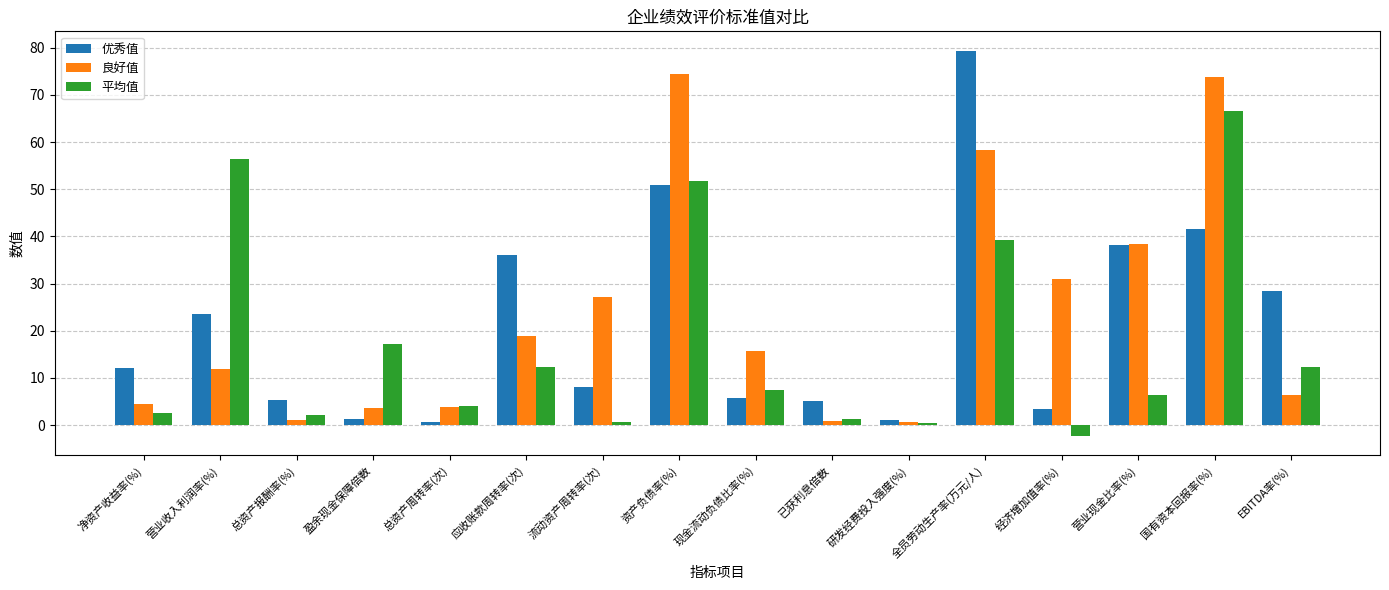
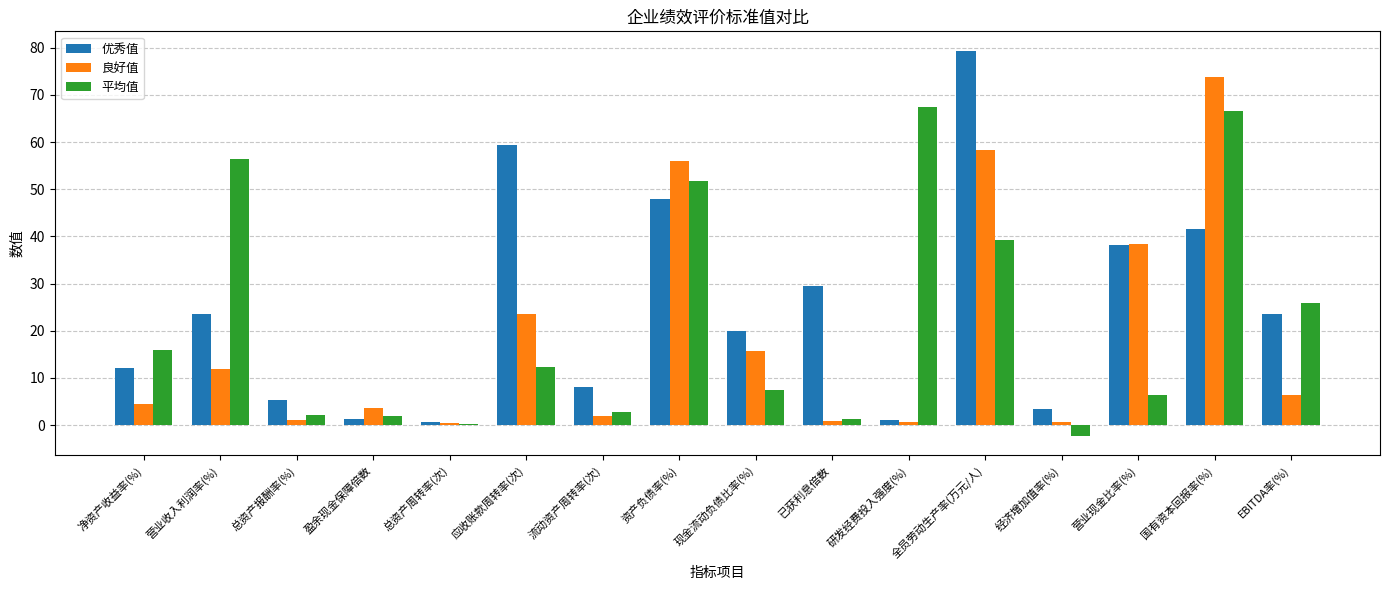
  {
    "优秀值": {
      "净资产收益率(%)": 12,
      "营业收入利润率(%)": 24,
      "总资产报酬率(%)": 5,
      "盈余现金保障倍数": 1,
      "总资产周转率(次)": 1,
-     "应收账款周转率(次)": 36,
+     "应收账款周转率(次)": 59,
      "流动资产周转率(次)": 8,
-     "资产负债率(%)": 51,
-     "现金流动负债比率(%)": 6,
-     "已获利息倍数": 5,
+     "资产负债率(%)": 48,
+     "现金流动负债比率(%)": 20,
+     "已获利息倍数": 30,
      "研发经费投入强度(%)": 1,
      "全员劳动生产率(万元/人)": 79,
      "经济增加值率(%)": 3,
      "营业现金比率(%)": 38,
      "国有资本回报率(%)": 42,
-     "EBITDA率(%)": 28
+     "EBITDA率(%)": 24
    },
    "良好值": {
      "净资产收益率(%)": 4,
      "营业收入利润率(%)": 12,
      "总资产报酬率(%)": 1,
      "盈余现金保障倍数": 4,
-     "总资产周转率(次)": 4,
-     "应收账款周转率(次)": 19,
-     "流动资产周转率(次)": 27,
-     "资产负债率(%)": 75,
+     "总资产周转率(次)": 0,
+     "应收账款周转率(次)": 24,
+     "流动资产周转率(次)": 2,
+     "资产负债率(%)": 56,
      "现金流动负债比率(%)": 16,
      "已获利息倍数": 1,
      "研发经费投入强度(%)": 1,
      "全员劳动生产率(万元/人)": 58,
-     "经济增加值率(%)": 31,
+     "经济增加值率(%)": 1,
      "营业现金比率(%)": 38,
      "国有资本回报率(%)": 74,
      "EBITDA率(%)": 6
    },
    "平均值": {
-     "净资产收益率(%)": 3,
+     "净资产收益率(%)": 16,
      "营业收入利润率(%)": 56,
      "总资产报酬率(%)": 2,
-     "盈余现金保障倍数": 17,
-     "总资产周转率(次)": 4,
+     "盈余现金保障倍数": 2,
+     "总资产周转率(次)": 0,
      "应收账款周转率(次)": 12,
-     "流动资产周转率(次)": 1,
+     "流动资产周转率(次)": 3,
      "资产负债率(%)": 52,
      "现金流动负债比率(%)": 8,
      "已获利息倍数": 1,
-     "研发经费投入强度(%)": 1,
+     "研发经费投入强度(%)": 67,
      "全员劳动生产率(万元/人)": 39,
      "经济增加值率(%)": -2,
      "营业现金比率(%)": 7,
      "国有资本回报率(%)": 67,
-     "EBITDA率(%)": 12
+     "EBITDA率(%)": 26
    }
  }
